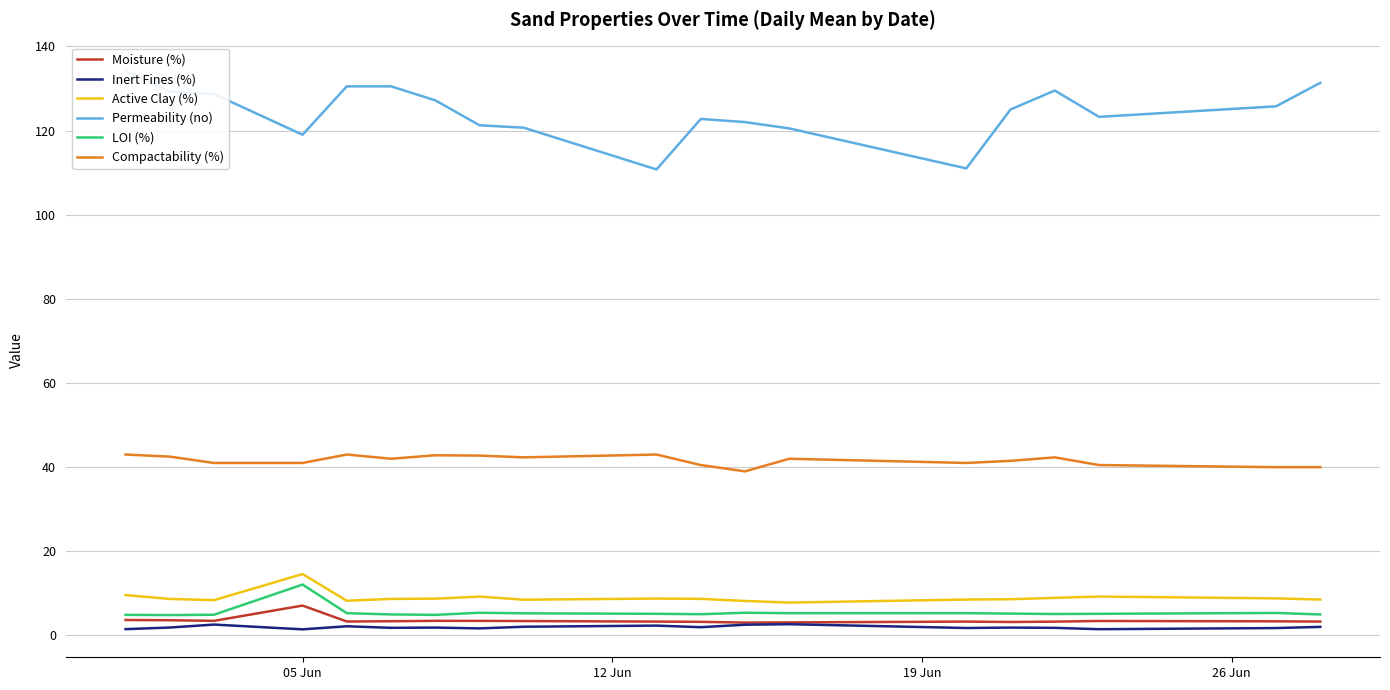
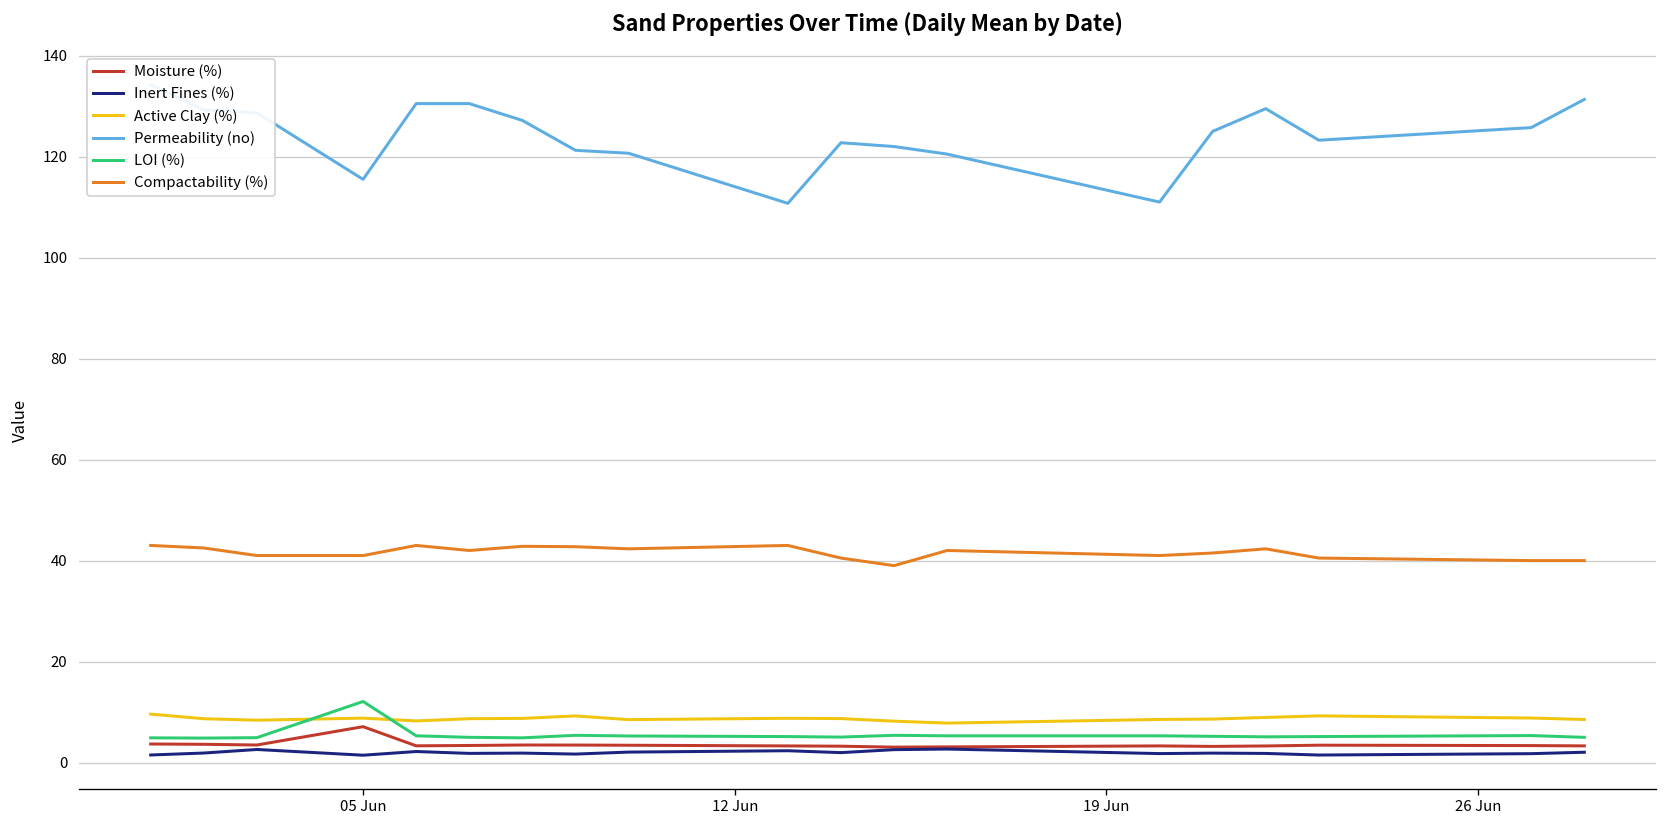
  {
    "Moisture (%)": {
      "05 Jun": 7
    },
    "Inert Fines (%)": {
      "05 Jun": 1
    },
    "Active Clay (%)": {
-     "05 Jun": 15
+     "05 Jun": 9
    },
    "Permeability (no)": {
-     "05 Jun": 119
+     "05 Jun": 116
    },
    "LOI (%)": {
      "05 Jun": 12
    },
    "Compactability (%)": {
      "05 Jun": 41
    }
  }
